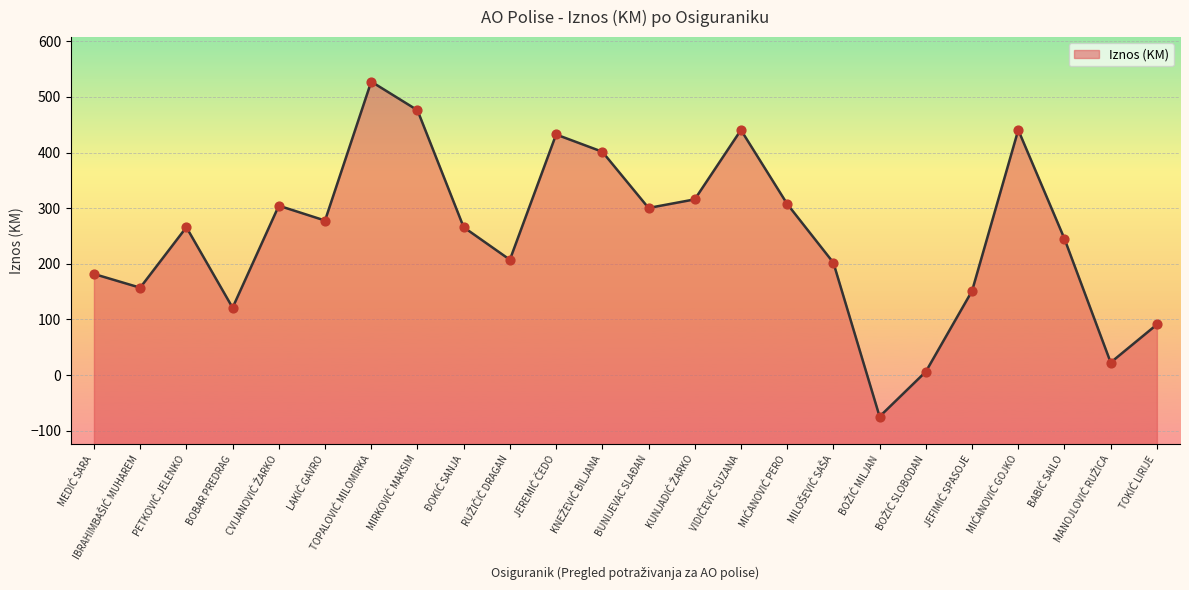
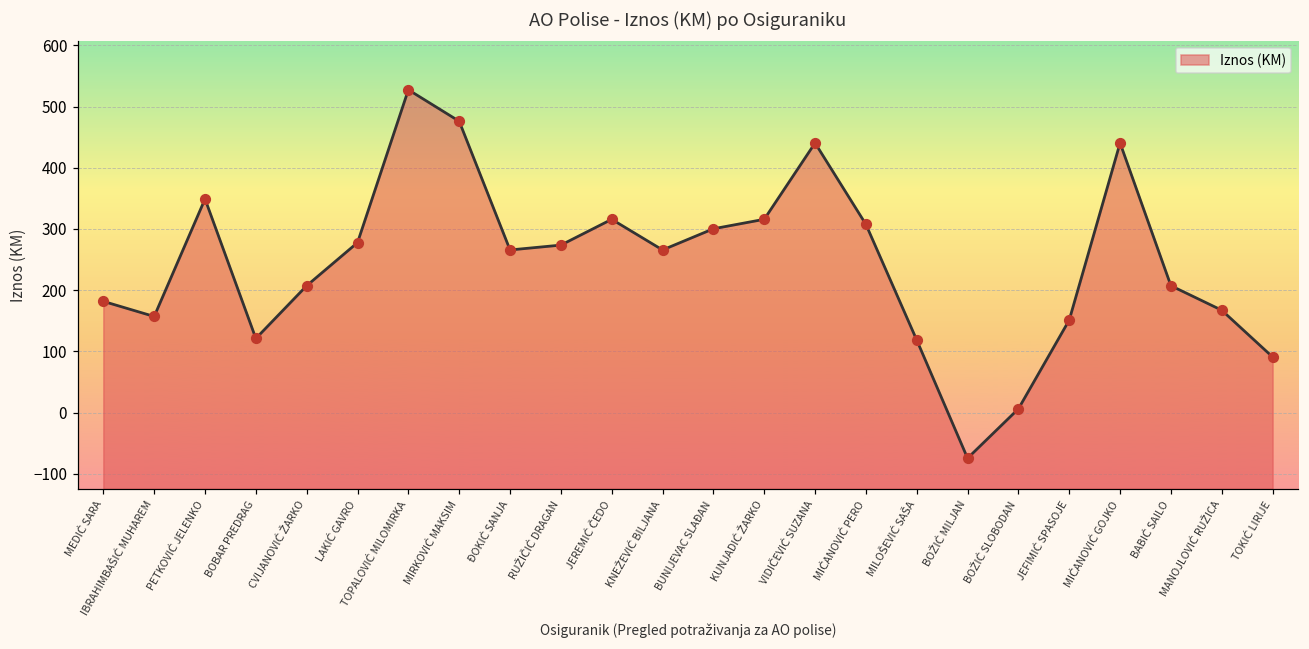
  {
    "MEDIĆ SARA": 180,
    "IBRAHIMBAŠIĆ MUHAREM": 160,
-   "PETKOVIĆ JELENKO": 270,
+   "PETKOVIĆ JELENKO": 350,
    "BOBAR PREDRAG": 120,
-   "CVIJANOVIĆ ŽARKO": 300,
+   "CVIJANOVIĆ ŽARKO": 210,
    "LAKIĆ GAVRO": 280,
    "TOPALOVIĆ MILOMIRKA": 530,
    "MIRKOVIĆ MAKSIM": 480,
    "ĐOKIĆ SANJA": 270,
-   "RUŽIČIĆ DRAGAN": 210,
-   "JEREMIĆ ČEDO": 430,
-   "KNEŽEVIĆ BILJANA": 400,
+   "RUŽIČIĆ DRAGAN": 270,
+   "JEREMIĆ ČEDO": 320,
+   "KNEŽEVIĆ BILJANA": 270,
    "BUNIJEVAC SLAĐAN": 300,
    "KUNJADIĆ ŽARKO": 320,
    "VIDIČEVIĆ SUZANA": 440,
    "MIĆANOVIĆ PERO": 310,
-   "MILOŠEVIĆ SAŠA": 200,
+   "MILOŠEVIĆ SAŠA": 120,
    "BOŽIĆ MILJAN": -70,
    "BOŽIĆ SLOBODAN": 10,
    "JEFIMIĆ SPASOJE": 150,
    "MIĆANOVIĆ GOJKO": 440,
-   "BABIĆ SAILO": 240,
-   "MANOJLOVIĆ RUŽICA": 20,
+   "BABIĆ SAILO": 210,
+   "MANOJLOVIĆ RUŽICA": 170,
    "TOKIĆ LIRIJE": 90
  }
